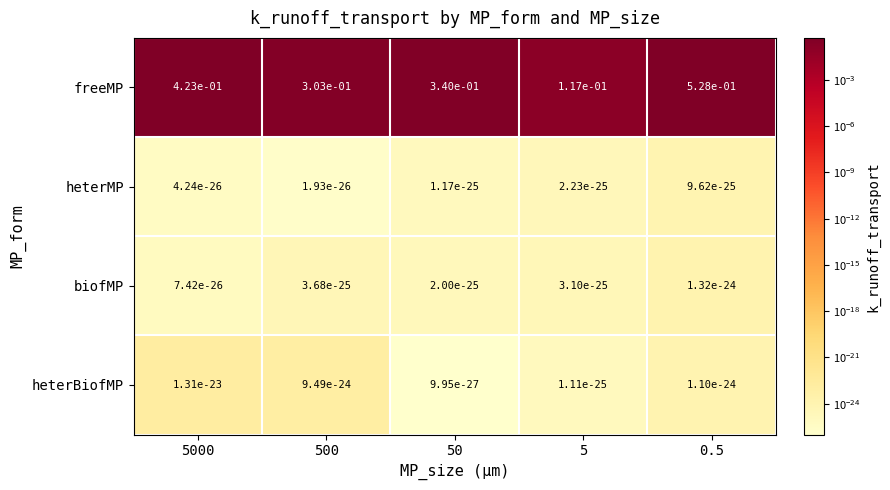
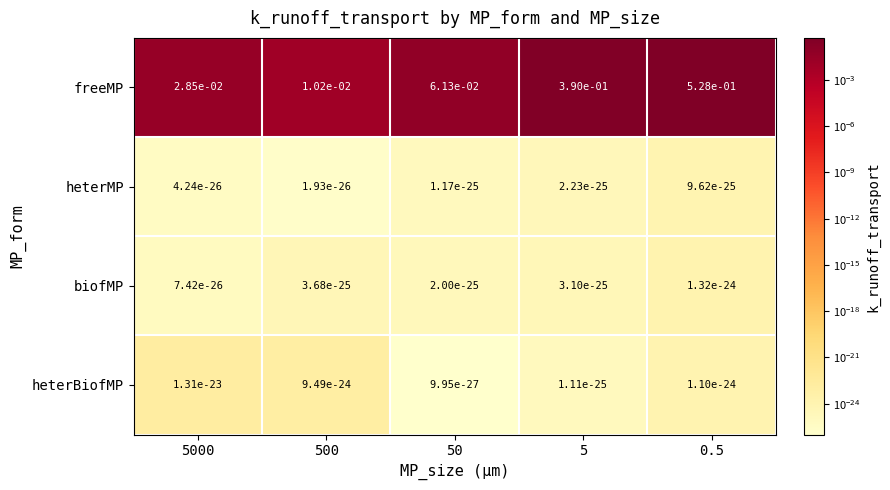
  {
    "freeMP": {
-     "5000": "4.23e-01",
-     "500": "3.03e-01",
-     "50": "3.40e-01",
-     "5": "1.17e-01",
+     "5000": "2.85e-02",
+     "500": "1.02e-02",
+     "50": "6.13e-02",
+     "5": "3.90e-01",
      "0.5": "5.28e-01"
    },
    "heterMP": {
      "5000": "4.24e-26",
      "500": "1.93e-26",
      "50": "1.17e-25",
      "5": "2.23e-25",
      "0.5": "9.62e-25"
    },
    "biofMP": {
      "5000": "7.42e-26",
      "500": "3.68e-25",
      "50": "2.00e-25",
      "5": "3.10e-25",
      "0.5": "1.32e-24"
    },
    "heterBiofMP": {
      "5000": "1.31e-23",
      "500": "9.49e-24",
      "50": "9.95e-27",
      "5": "1.11e-25",
      "0.5": "1.10e-24"
    }
  }
